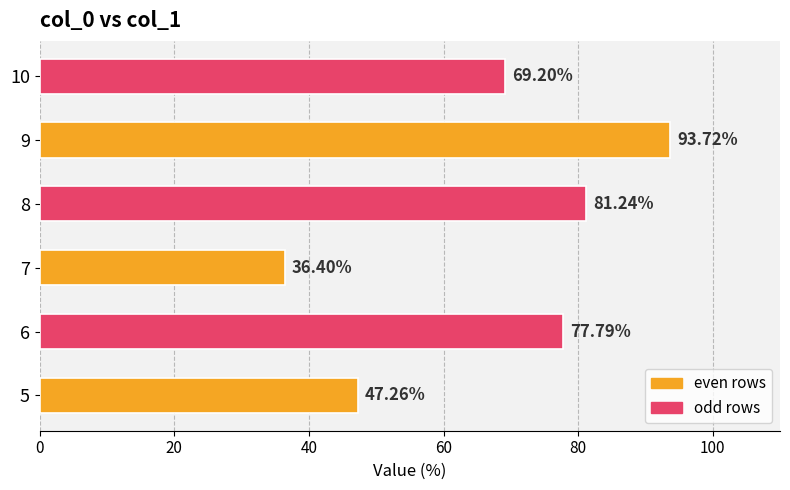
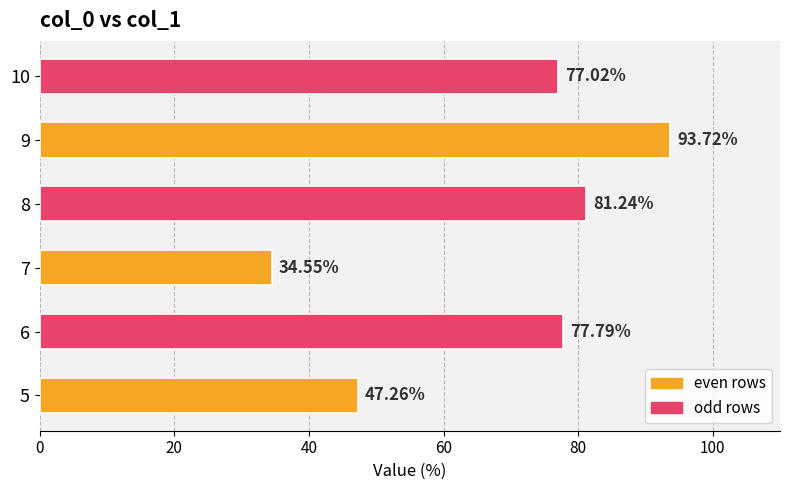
  {
-   "10": "69.20%",
+   "10": "77.02%",
    "9": "93.72%",
    "8": "81.24%",
-   "7": "36.40%",
+   "7": "34.55%",
    "6": "77.79%",
    "5": "47.26%"
  }
